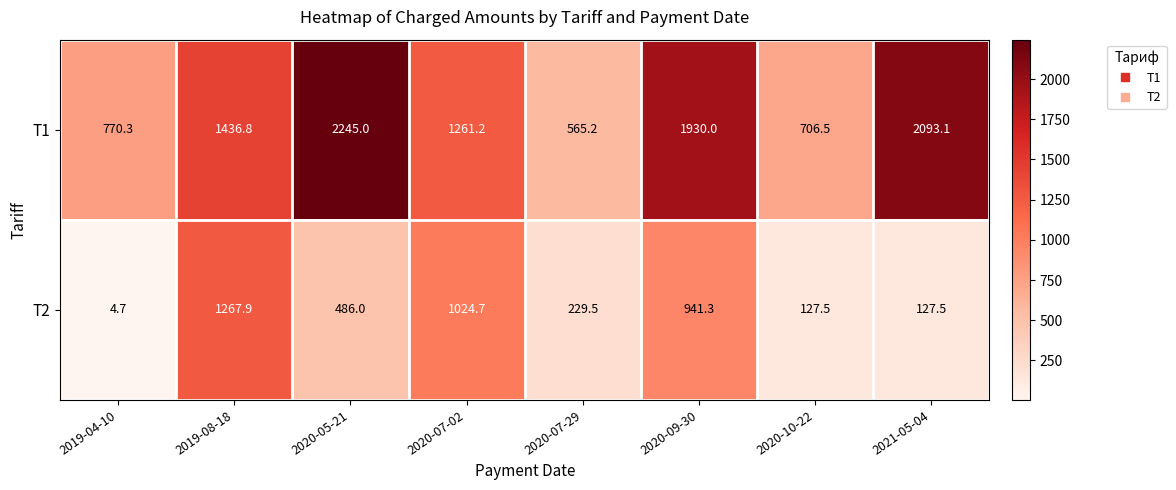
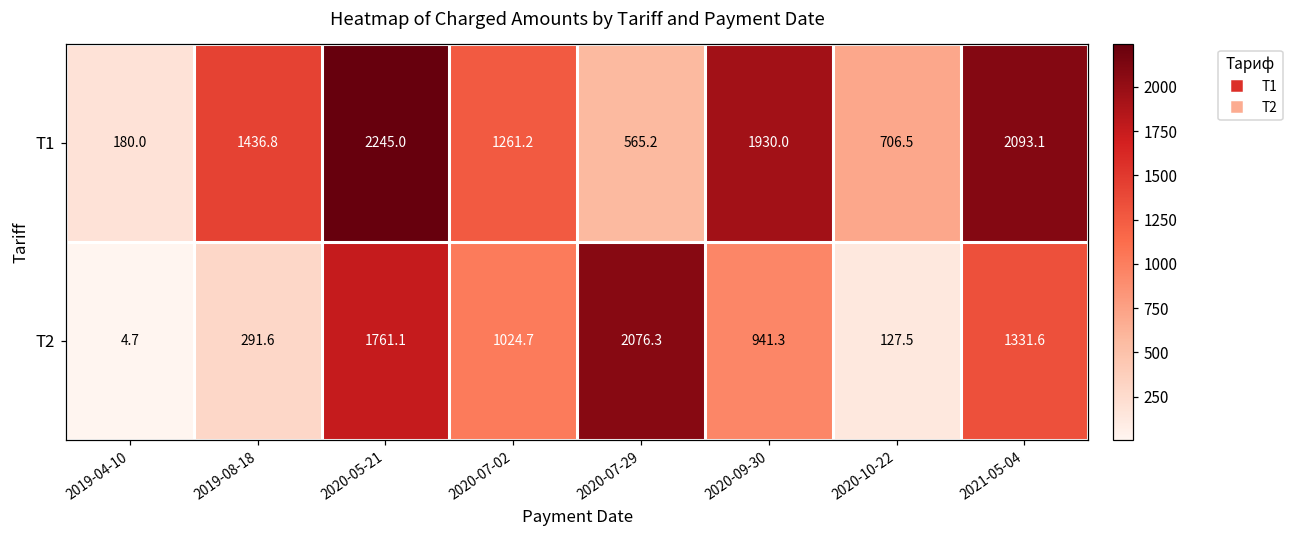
  {
    "T1": {
-     "2019-04-10": 770.3,
+     "2019-04-10": 180.0,
      "2019-08-18": 1436.8,
      "2020-05-21": 2245.0,
      "2020-07-02": 1261.2,
      "2020-07-29": 565.2,
      "2020-09-30": 1930.0,
      "2020-10-22": 706.5,
      "2021-05-04": 2093.1
    },
    "T2": {
      "2019-04-10": 4.7,
-     "2019-08-18": 1267.9,
-     "2020-05-21": 486.0,
+     "2019-08-18": 291.6,
+     "2020-05-21": 1761.1,
      "2020-07-02": 1024.7,
-     "2020-07-29": 229.5,
+     "2020-07-29": 2076.3,
      "2020-09-30": 941.3,
      "2020-10-22": 127.5,
-     "2021-05-04": 127.5
+     "2021-05-04": 1331.6
    }
  }
